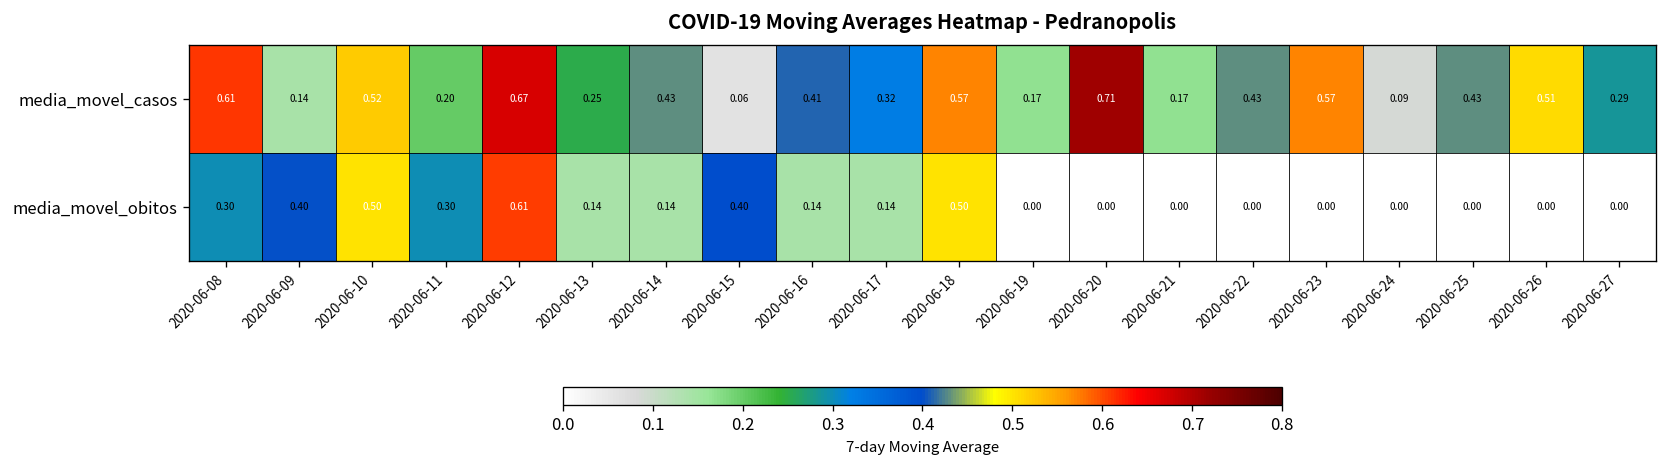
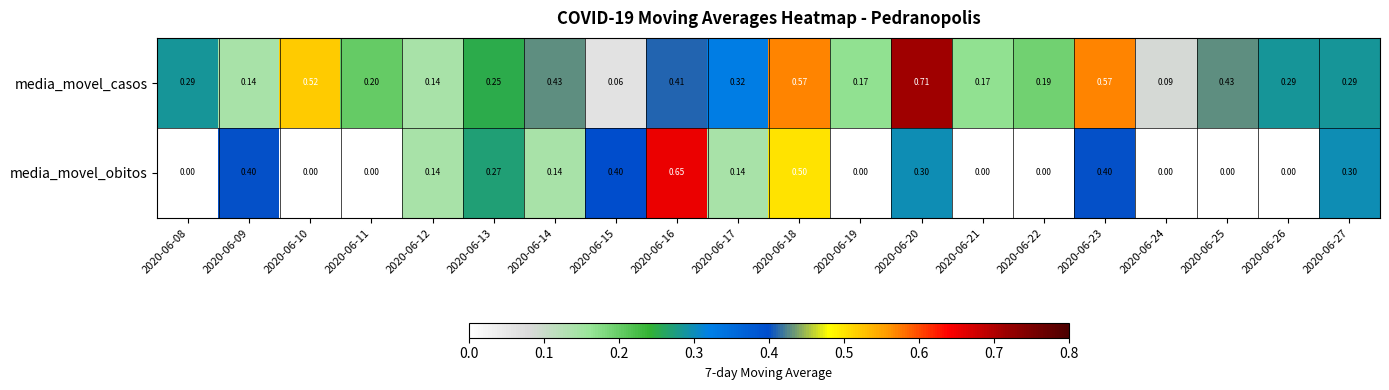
  {
    "media_movel_casos": {
-     "2020-06-08": 0.61,
+     "2020-06-08": 0.29,
      "2020-06-09": 0.14,
      "2020-06-10": 0.52,
      "2020-06-11": 0.20,
-     "2020-06-12": 0.67,
+     "2020-06-12": 0.14,
      "2020-06-13": 0.25,
      "2020-06-14": 0.43,
      "2020-06-15": 0.06,
      "2020-06-16": 0.41,
      "2020-06-17": 0.32,
      "2020-06-18": 0.57,
      "2020-06-19": 0.17,
      "2020-06-20": 0.71,
      "2020-06-21": 0.17,
-     "2020-06-22": 0.43,
+     "2020-06-22": 0.19,
      "2020-06-23": 0.57,
      "2020-06-24": 0.09,
      "2020-06-25": 0.43,
-     "2020-06-26": 0.51,
+     "2020-06-26": 0.29,
      "2020-06-27": 0.29
    },
    "media_movel_obitos": {
-     "2020-06-08": 0.30,
+     "2020-06-08": 0.00,
      "2020-06-09": 0.40,
-     "2020-06-10": 0.50,
-     "2020-06-11": 0.30,
-     "2020-06-12": 0.61,
-     "2020-06-13": 0.14,
+     "2020-06-10": 0.00,
+     "2020-06-11": 0.00,
+     "2020-06-12": 0.14,
+     "2020-06-13": 0.27,
      "2020-06-14": 0.14,
      "2020-06-15": 0.40,
-     "2020-06-16": 0.14,
+     "2020-06-16": 0.65,
      "2020-06-17": 0.14,
      "2020-06-18": 0.50,
      "2020-06-19": 0.00,
-     "2020-06-20": 0.00,
+     "2020-06-20": 0.30,
      "2020-06-21": 0.00,
      "2020-06-22": 0.00,
-     "2020-06-23": 0.00,
+     "2020-06-23": 0.40,
      "2020-06-24": 0.00,
      "2020-06-25": 0.00,
      "2020-06-26": 0.00,
-     "2020-06-27": 0.00
+     "2020-06-27": 0.30
    }
  }
